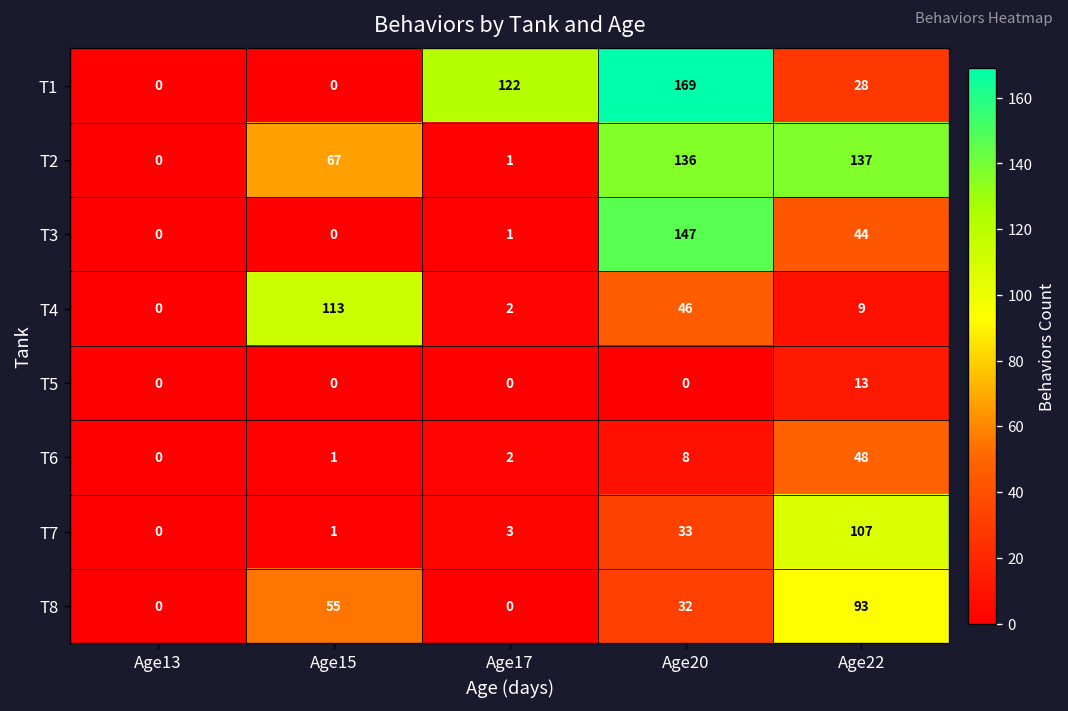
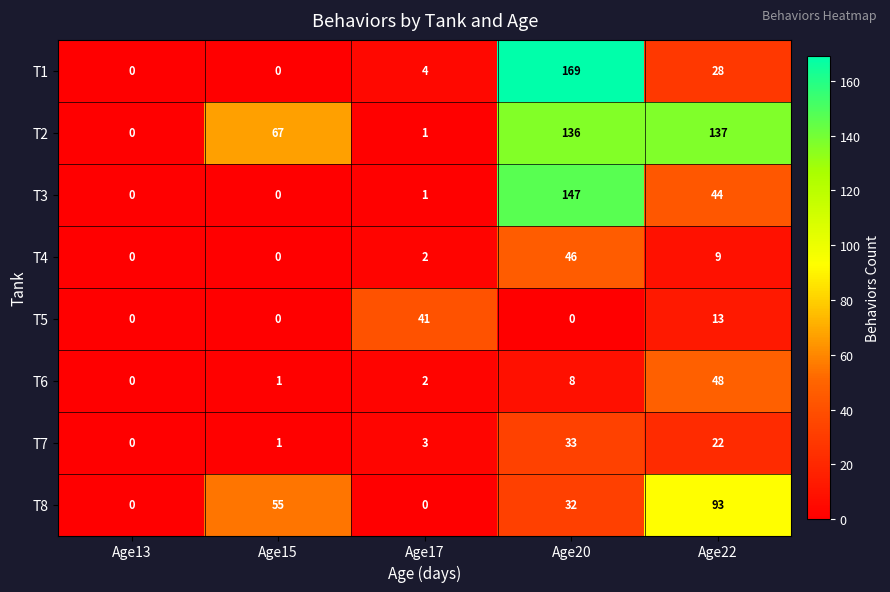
  {
    "T1": {
      "Age13": 0,
      "Age15": 0,
-     "Age17": 122,
+     "Age17": 4,
      "Age20": 169,
      "Age22": 28
    },
    "T2": {
      "Age13": 0,
      "Age15": 67,
      "Age17": 1,
      "Age20": 136,
      "Age22": 137
    },
    "T3": {
      "Age13": 0,
      "Age15": 0,
      "Age17": 1,
      "Age20": 147,
      "Age22": 44
    },
    "T4": {
      "Age13": 0,
-     "Age15": 113,
+     "Age15": 0,
      "Age17": 2,
      "Age20": 46,
      "Age22": 9
    },
    "T5": {
      "Age13": 0,
      "Age15": 0,
-     "Age17": 0,
+     "Age17": 41,
      "Age20": 0,
      "Age22": 13
    },
    "T6": {
      "Age13": 0,
      "Age15": 1,
      "Age17": 2,
      "Age20": 8,
      "Age22": 48
    },
    "T7": {
      "Age13": 0,
      "Age15": 1,
      "Age17": 3,
      "Age20": 33,
-     "Age22": 107
+     "Age22": 22
    },
    "T8": {
      "Age13": 0,
      "Age15": 55,
      "Age17": 0,
      "Age20": 32,
      "Age22": 93
    }
  }
